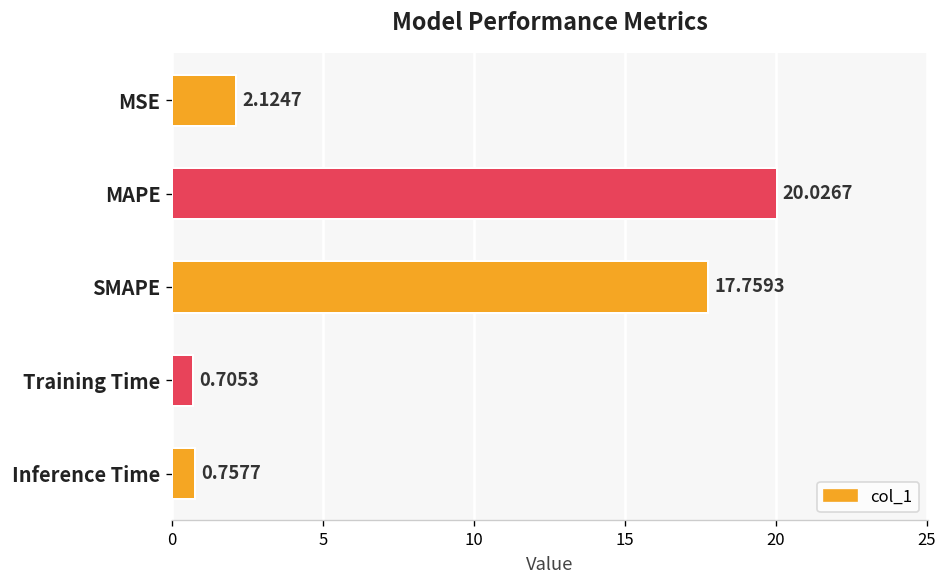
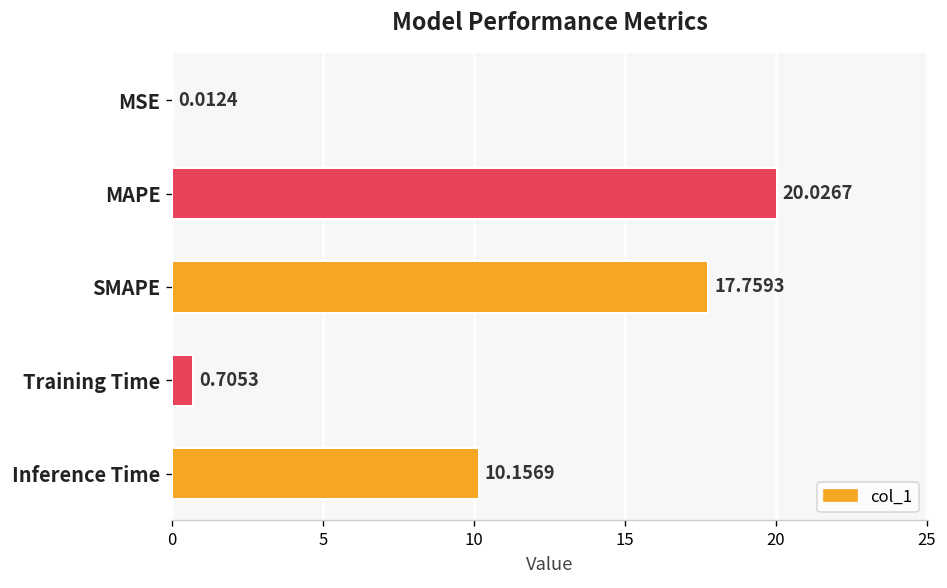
  {
-   "MSE": 2.1247,
+   "MSE": 0.0124,
    "MAPE": 20.0267,
    "SMAPE": 17.7593,
    "Training Time": 0.7053,
-   "Inference Time": 0.7577
+   "Inference Time": 10.1569
  }
